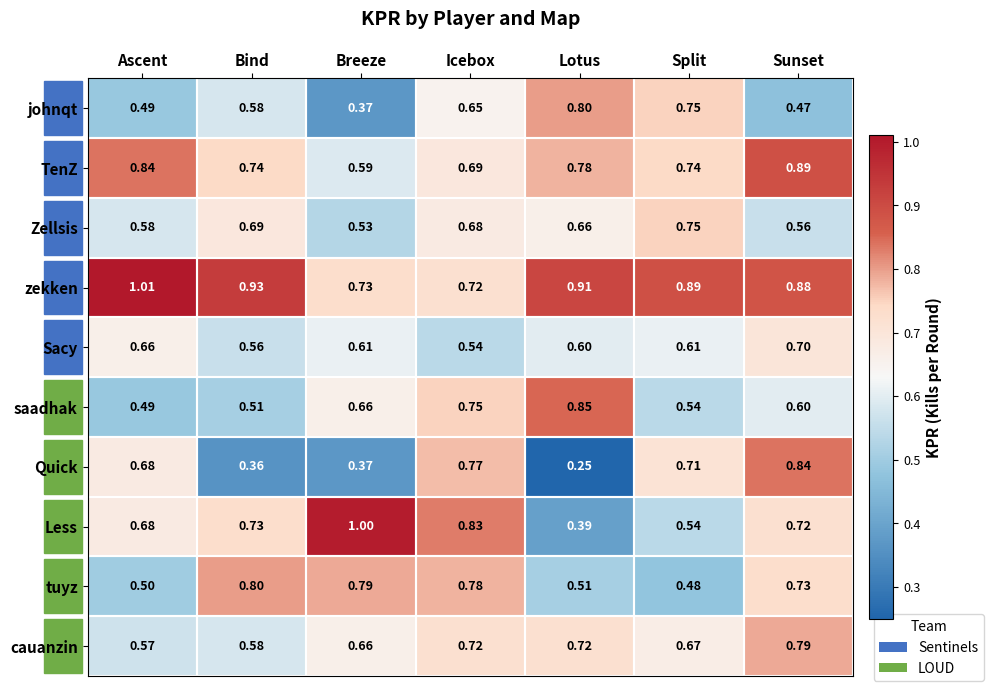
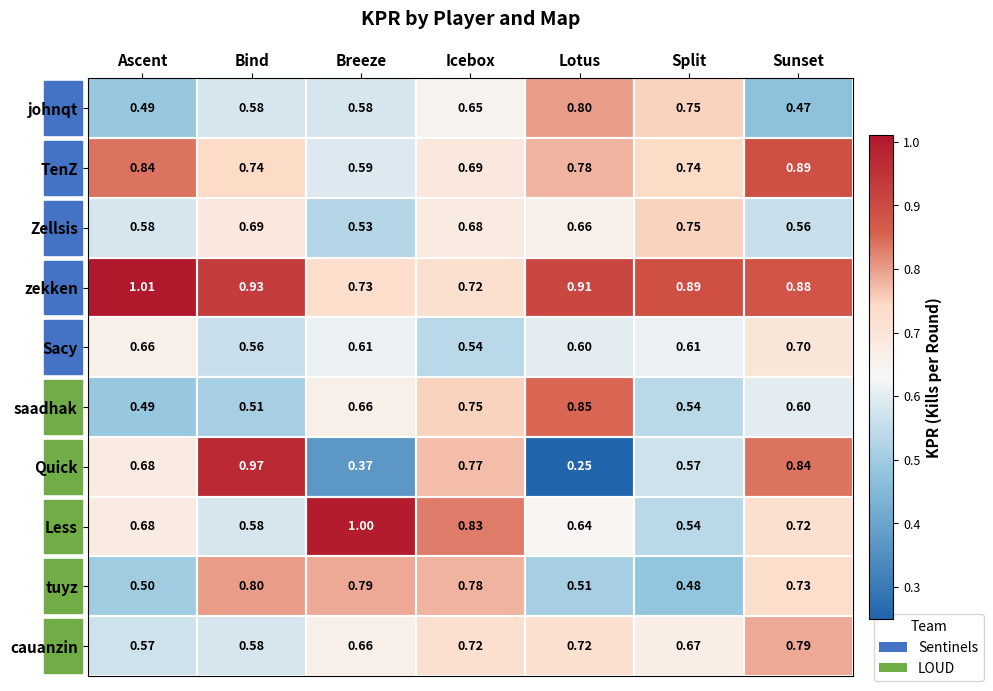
  {
    "johnqt": {
      "Ascent": 0.49,
      "Bind": 0.58,
-     "Breeze": 0.37,
+     "Breeze": 0.58,
      "Icebox": 0.65,
      "Lotus": 0.80,
      "Split": 0.75,
      "Sunset": 0.47
    },
    "TenZ": {
      "Ascent": 0.84,
      "Bind": 0.74,
      "Breeze": 0.59,
      "Icebox": 0.69,
      "Lotus": 0.78,
      "Split": 0.74,
      "Sunset": 0.89
    },
    "Zellsis": {
      "Ascent": 0.58,
      "Bind": 0.69,
      "Breeze": 0.53,
      "Icebox": 0.68,
      "Lotus": 0.66,
      "Split": 0.75,
      "Sunset": 0.56
    },
    "zekken": {
      "Ascent": 1.01,
      "Bind": 0.93,
      "Breeze": 0.73,
      "Icebox": 0.72,
      "Lotus": 0.91,
      "Split": 0.89,
      "Sunset": 0.88
    },
    "Sacy": {
      "Ascent": 0.66,
      "Bind": 0.56,
      "Breeze": 0.61,
      "Icebox": 0.54,
      "Lotus": 0.60,
      "Split": 0.61,
      "Sunset": 0.70
    },
    "saadhak": {
      "Ascent": 0.49,
      "Bind": 0.51,
      "Breeze": 0.66,
      "Icebox": 0.75,
      "Lotus": 0.85,
      "Split": 0.54,
      "Sunset": 0.60
    },
    "Quick": {
      "Ascent": 0.68,
-     "Bind": 0.36,
+     "Bind": 0.97,
      "Breeze": 0.37,
      "Icebox": 0.77,
      "Lotus": 0.25,
-     "Split": 0.71,
+     "Split": 0.57,
      "Sunset": 0.84
    },
    "Less": {
      "Ascent": 0.68,
-     "Bind": 0.73,
+     "Bind": 0.58,
      "Breeze": 1.00,
      "Icebox": 0.83,
-     "Lotus": 0.39,
+     "Lotus": 0.64,
      "Split": 0.54,
      "Sunset": 0.72
    },
    "tuyz": {
      "Ascent": 0.50,
      "Bind": 0.80,
      "Breeze": 0.79,
      "Icebox": 0.78,
      "Lotus": 0.51,
      "Split": 0.48,
      "Sunset": 0.73
    },
    "cauanzin": {
      "Ascent": 0.57,
      "Bind": 0.58,
      "Breeze": 0.66,
      "Icebox": 0.72,
      "Lotus": 0.72,
      "Split": 0.67,
      "Sunset": 0.79
    }
  }
